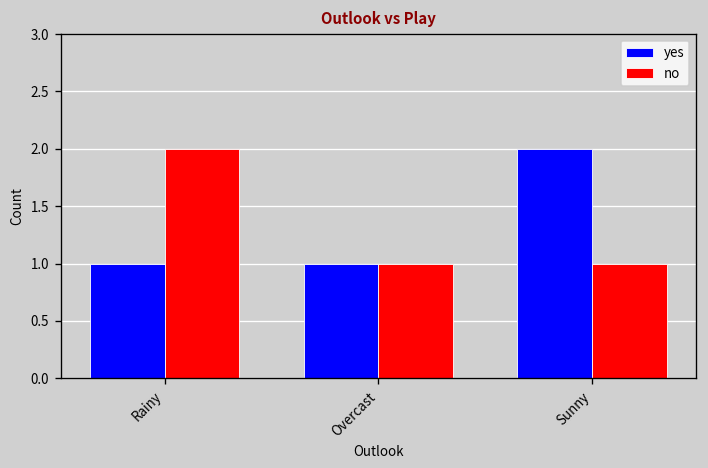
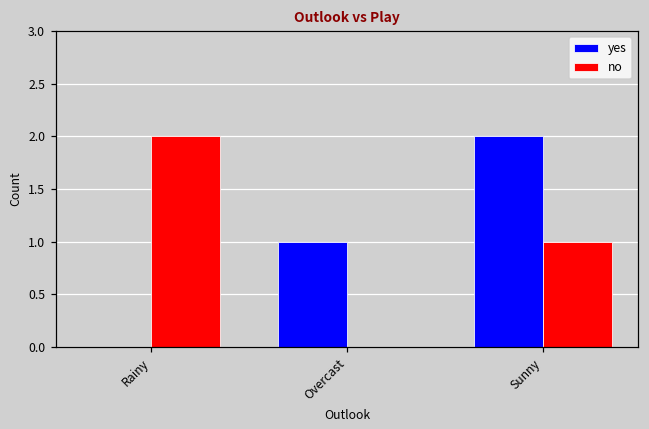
  {
    "yes": {
-     "Rainy": 1,
+     "Rainy": 0,
      "Overcast": 1,
      "Sunny": 2
    },
    "no": {
      "Rainy": 2,
-     "Overcast": 1,
+     "Overcast": 0,
      "Sunny": 1
    }
  }
